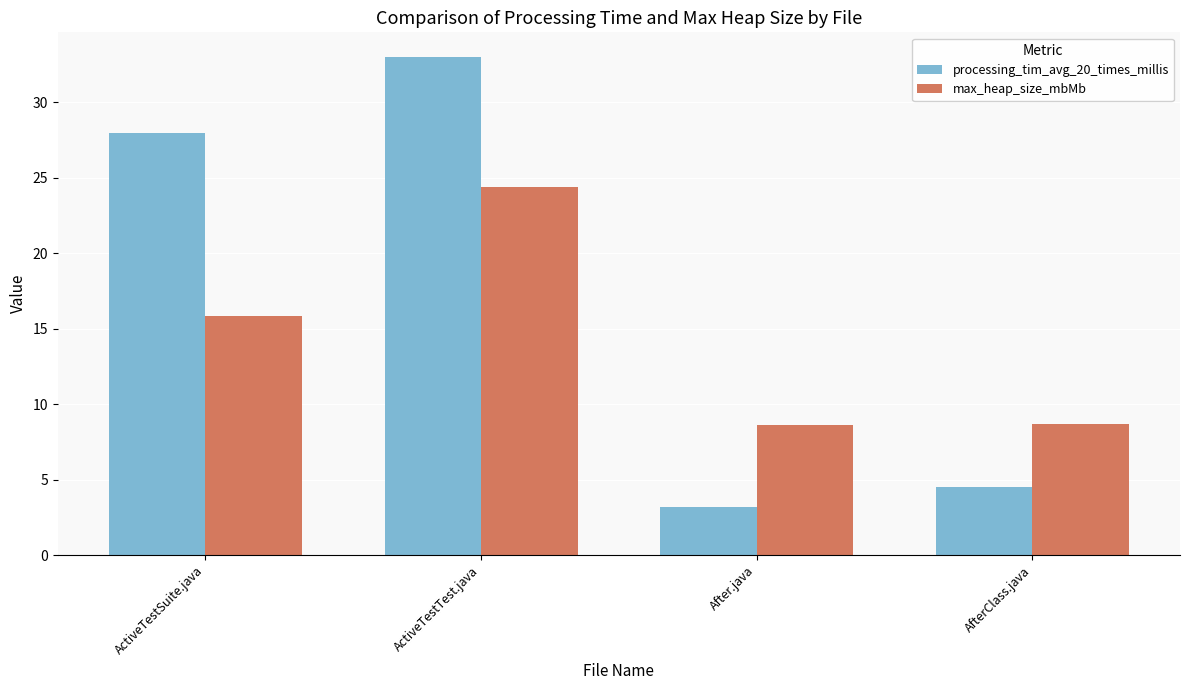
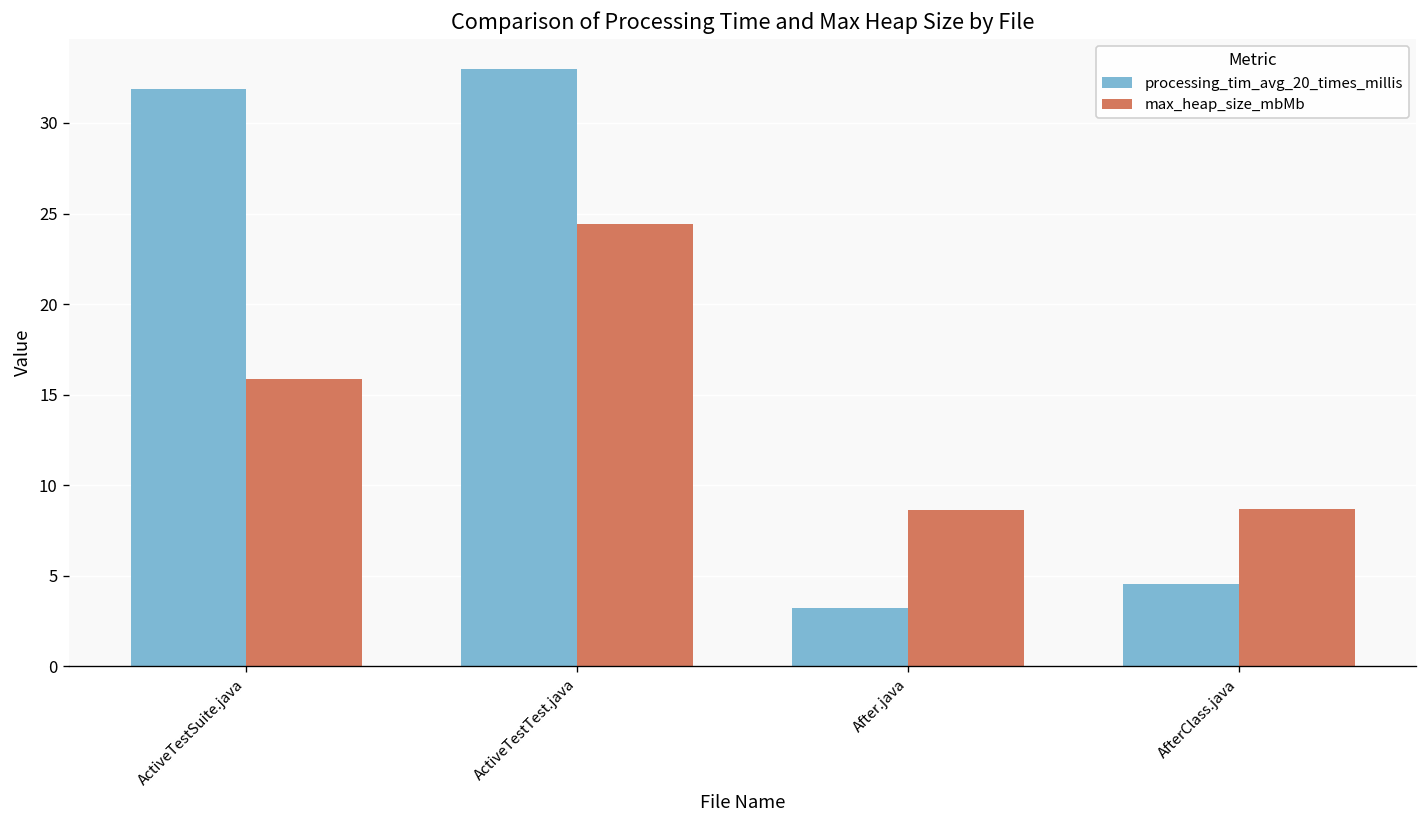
  {
    "processing_tim_avg_20_times_millis": {
-     "ActiveTestSuite.java": 28.0,
+     "ActiveTestSuite.java": 31.9,
      "ActiveTestTest.java": 33.0,
      "After.java": 3.2,
      "AfterClass.java": 4.5
    },
    "max_heap_size_mbMb": {
      "ActiveTestSuite.java": 15.9,
      "ActiveTestTest.java": 24.4,
      "After.java": 8.6,
      "AfterClass.java": 8.7
    }
  }
